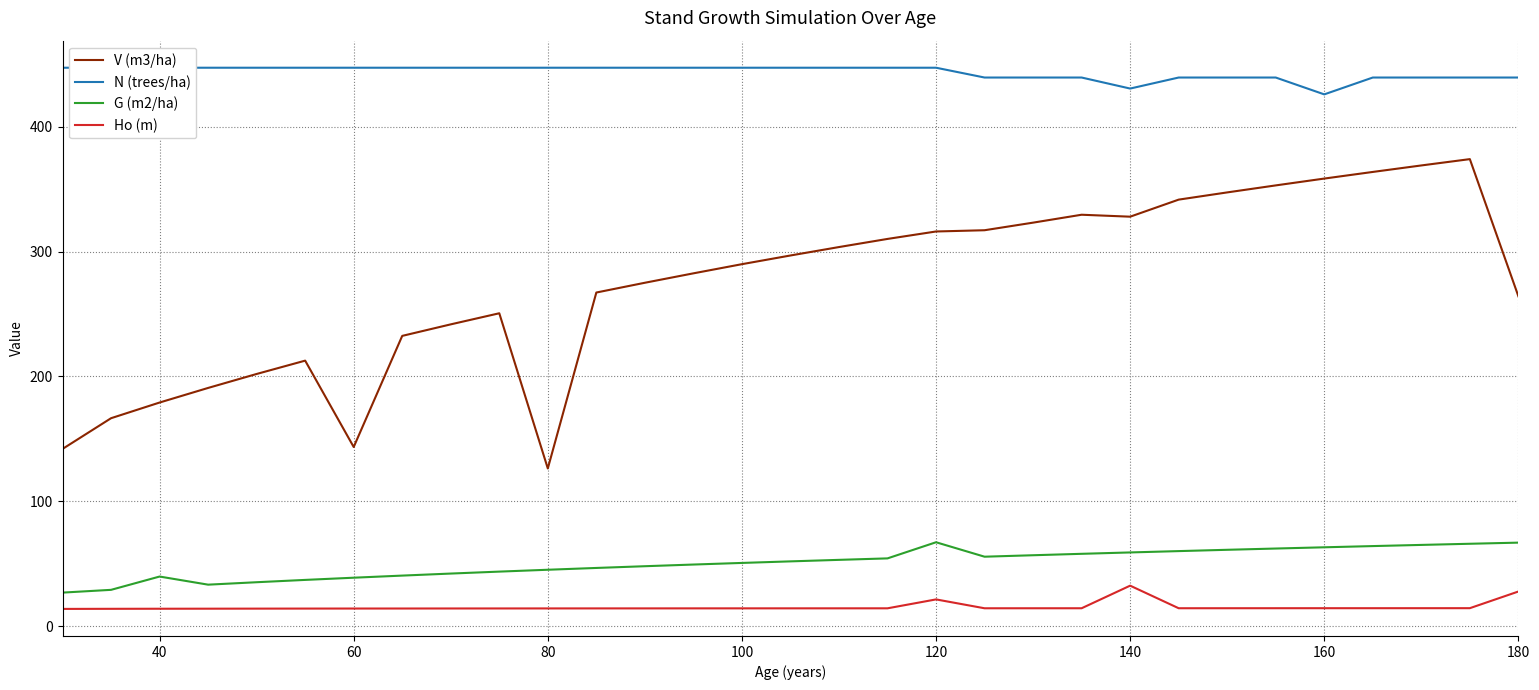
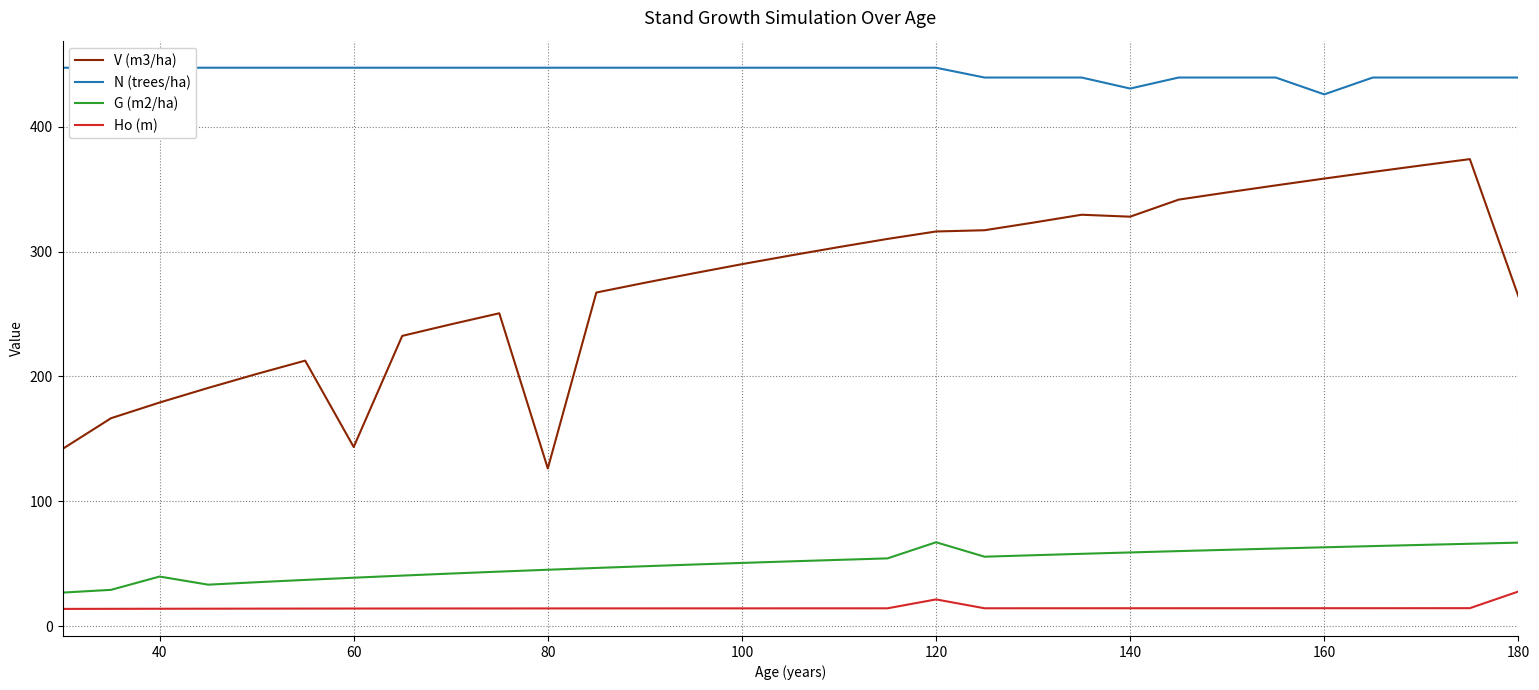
  {
    "V (m3/ha)": {
      "40": 179,
      "60": 143,
      "80": 126,
      "100": 290,
      "120": 316,
      "140": 328,
      "160": 358,
      "180": 264
    },
    "N (trees/ha)": {
      "60": 447,
      "80": 447,
      "100": 447,
      "120": 447,
      "140": 431,
      "160": 426,
      "180": 439
    },
    "G (m2/ha)": {
      "40": 40,
      "60": 39,
      "80": 45,
      "100": 51,
      "120": 67,
      "140": 59,
      "160": 63,
      "180": 67
    },
    "Ho (m)": {
      "40": 14,
      "60": 14,
      "80": 14,
      "100": 14,
      "120": 21,
-     "140": 32,
+     "140": 14,
      "160": 14,
      "180": 28
    }
  }
